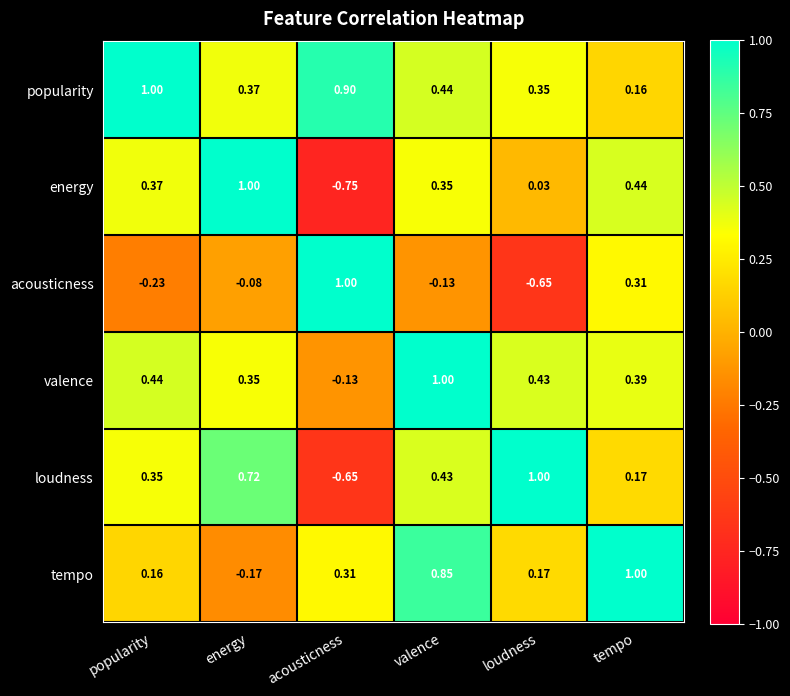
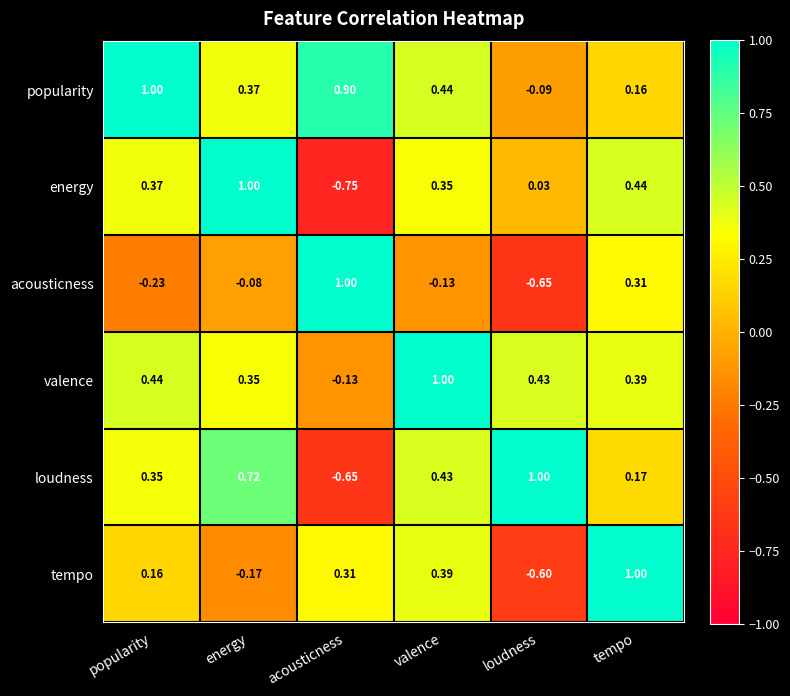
  {
    "popularity": {
      "popularity": 1.00,
      "energy": 0.37,
      "acousticness": 0.90,
      "valence": 0.44,
-     "loudness": 0.35,
+     "loudness": -0.09,
      "tempo": 0.16
    },
    "energy": {
      "popularity": 0.37,
      "energy": 1.00,
      "acousticness": -0.75,
      "valence": 0.35,
      "loudness": 0.03,
      "tempo": 0.44
    },
    "acousticness": {
      "popularity": -0.23,
      "energy": -0.08,
      "acousticness": 1.00,
      "valence": -0.13,
      "loudness": -0.65,
      "tempo": 0.31
    },
    "valence": {
      "popularity": 0.44,
      "energy": 0.35,
      "acousticness": -0.13,
      "valence": 1.00,
      "loudness": 0.43,
      "tempo": 0.39
    },
    "loudness": {
      "popularity": 0.35,
      "energy": 0.72,
      "acousticness": -0.65,
      "valence": 0.43,
      "loudness": 1.00,
      "tempo": 0.17
    },
    "tempo": {
      "popularity": 0.16,
      "energy": -0.17,
      "acousticness": 0.31,
-     "valence": 0.85,
-     "loudness": 0.17,
+     "valence": 0.39,
+     "loudness": -0.60,
      "tempo": 1.00
    }
  }
